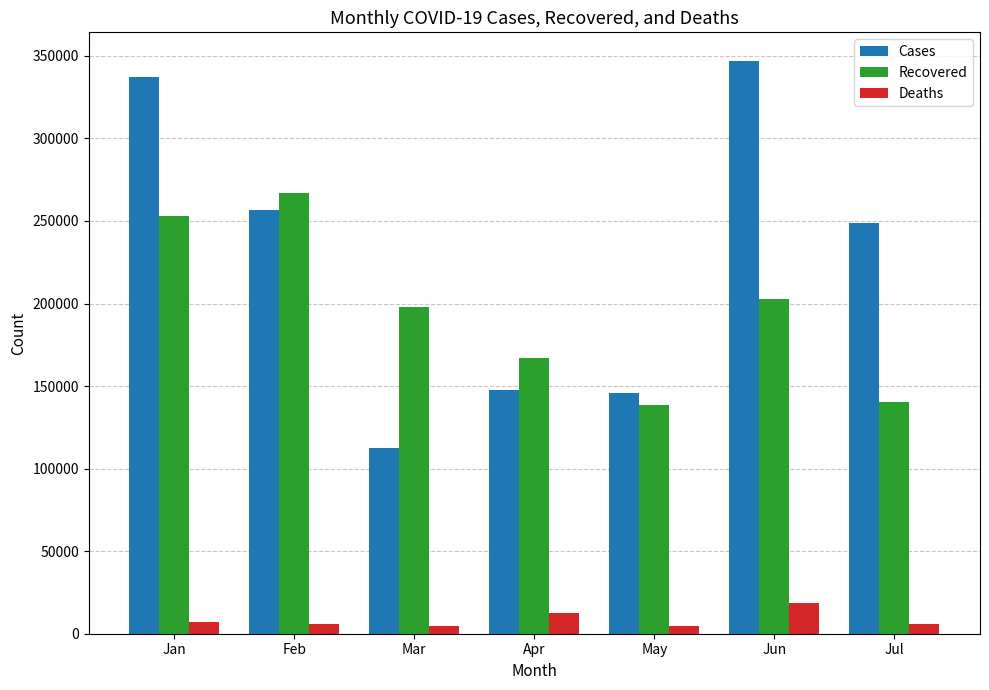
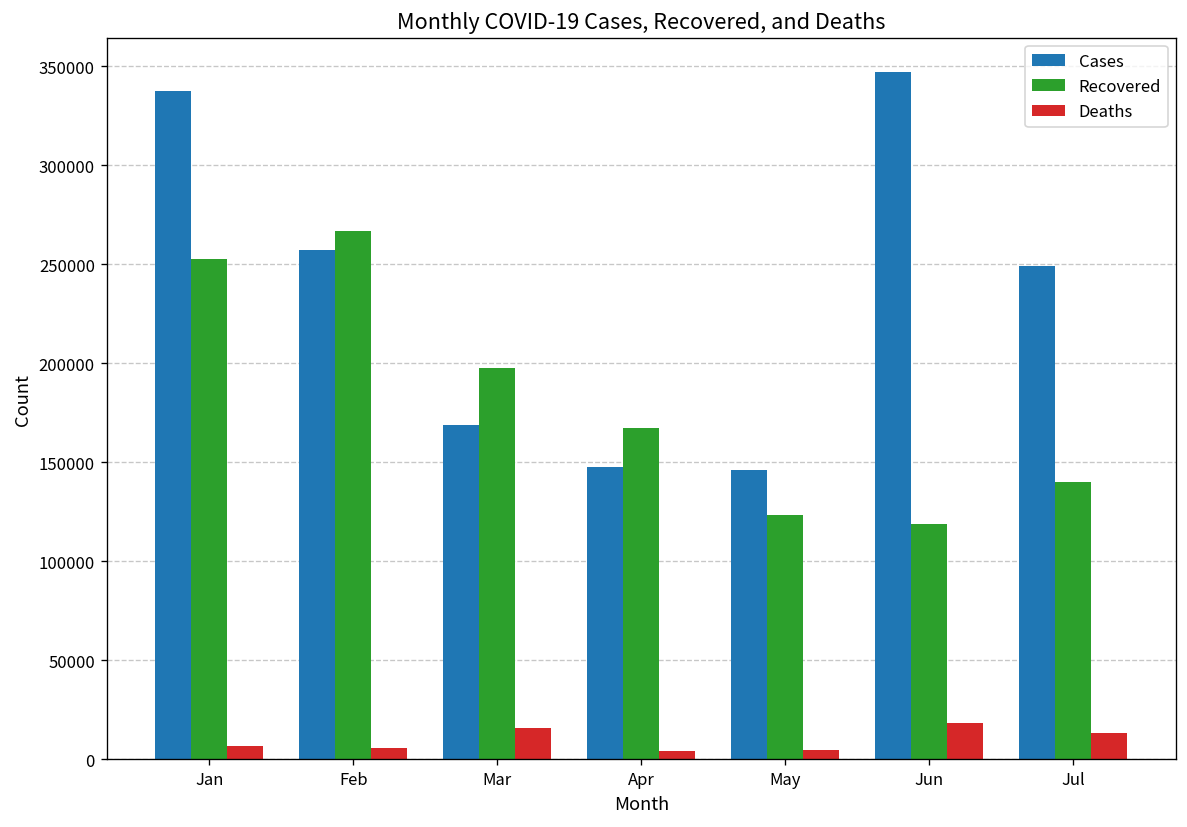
  {
    "Cases": {
      "Jan": 337000,
      "Feb": 257000,
-     "Mar": 112000,
+     "Mar": 169000,
      "Apr": 147000,
      "May": 146000,
      "Jun": 347000,
      "Jul": 249000
    },
    "Recovered": {
      "Jan": 253000,
      "Feb": 267000,
      "Mar": 198000,
      "Apr": 167000,
-     "May": 139000,
-     "Jun": 203000,
+     "May": 123000,
+     "Jun": 119000,
      "Jul": 140000
    },
    "Deaths": {
      "Jan": 7000,
      "Feb": 6000,
-     "Mar": 5000,
-     "Apr": 12000,
+     "Mar": 16000,
+     "Apr": 4000,
      "May": 5000,
      "Jun": 19000,
-     "Jul": 6000
+     "Jul": 13000
    }
  }
